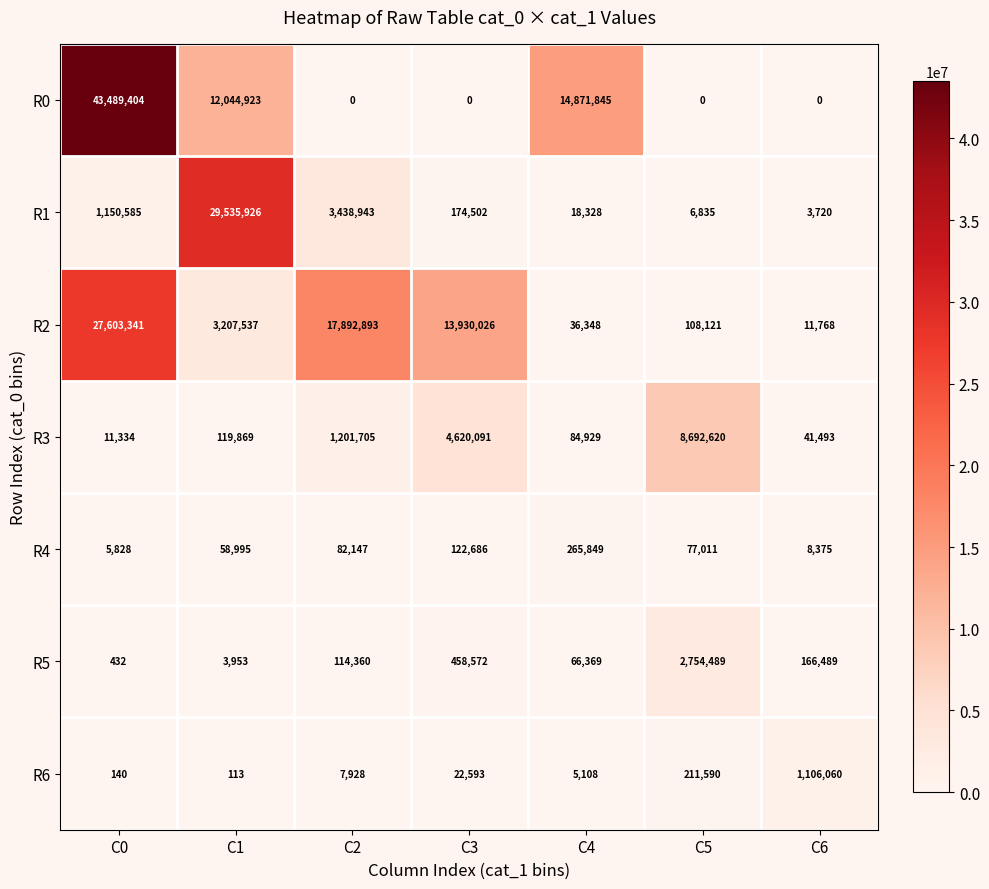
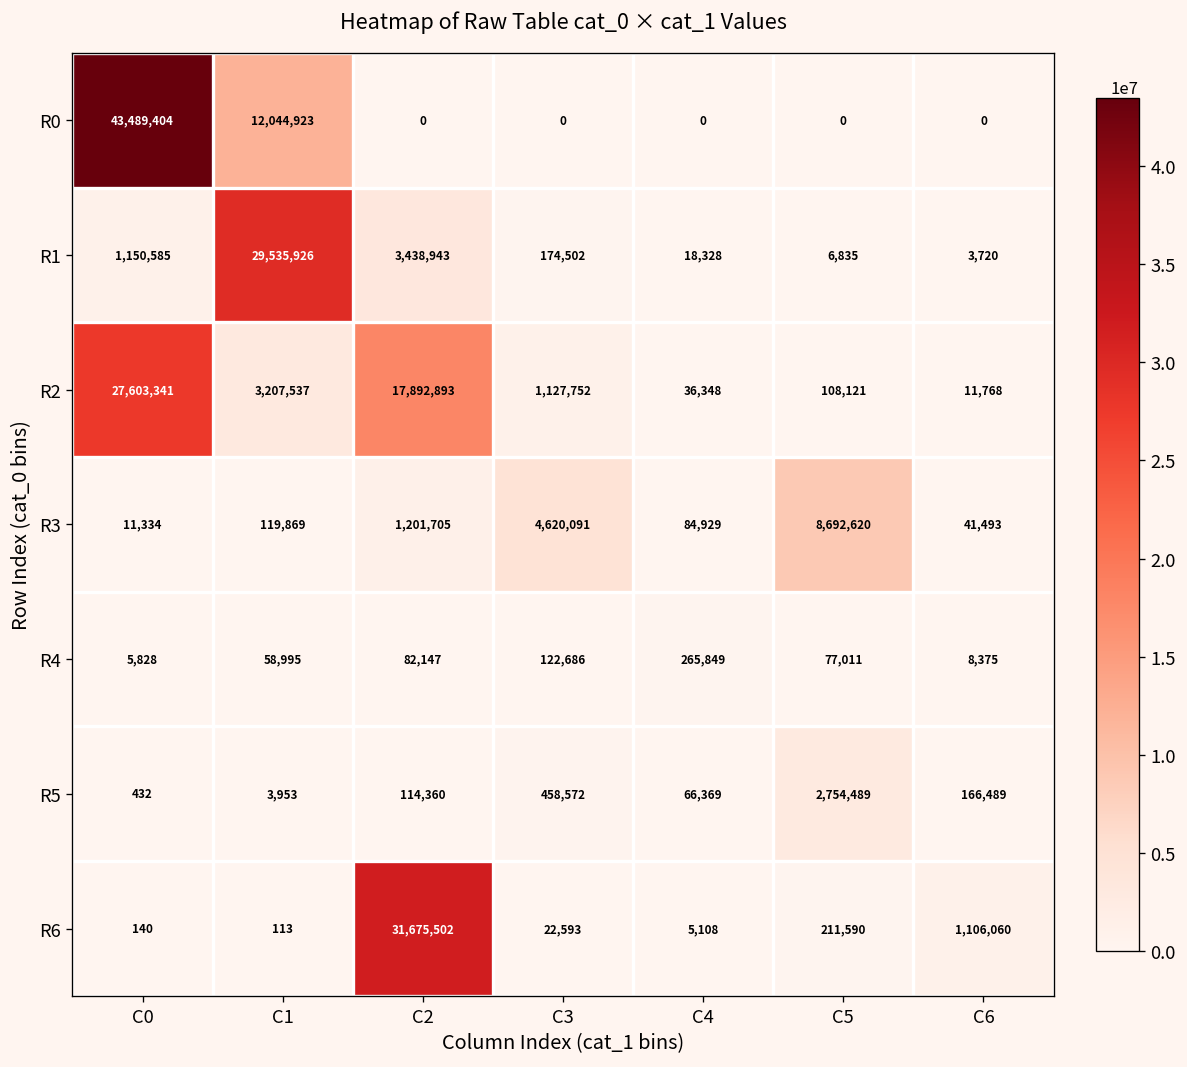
  {
    "R0": {
      "C0": "43,489,404",
      "C1": "12,044,923",
      "C2": "0",
      "C3": "0",
-     "C4": "14,871,845",
+     "C4": "0",
      "C5": "0",
      "C6": "0"
    },
    "R1": {
      "C0": "1,150,585",
      "C1": "29,535,926",
      "C2": "3,438,943",
      "C3": "174,502",
      "C4": "18,328",
      "C5": "6,835",
      "C6": "3,720"
    },
    "R2": {
      "C0": "27,603,341",
      "C1": "3,207,537",
      "C2": "17,892,893",
-     "C3": "13,930,026",
+     "C3": "1,127,752",
      "C4": "36,348",
      "C5": "108,121",
      "C6": "11,768"
    },
    "R3": {
      "C0": "11,334",
      "C1": "119,869",
      "C2": "1,201,705",
      "C3": "4,620,091",
      "C4": "84,929",
      "C5": "8,692,620",
      "C6": "41,493"
    },
    "R4": {
      "C0": "5,828",
      "C1": "58,995",
      "C2": "82,147",
      "C3": "122,686",
      "C4": "265,849",
      "C5": "77,011",
      "C6": "8,375"
    },
    "R5": {
      "C0": "432",
      "C1": "3,953",
      "C2": "114,360",
      "C3": "458,572",
      "C4": "66,369",
      "C5": "2,754,489",
      "C6": "166,489"
    },
    "R6": {
      "C0": "140",
      "C1": "113",
-     "C2": "7,928",
+     "C2": "31,675,502",
      "C3": "22,593",
      "C4": "5,108",
      "C5": "211,590",
      "C6": "1,106,060"
    }
  }
